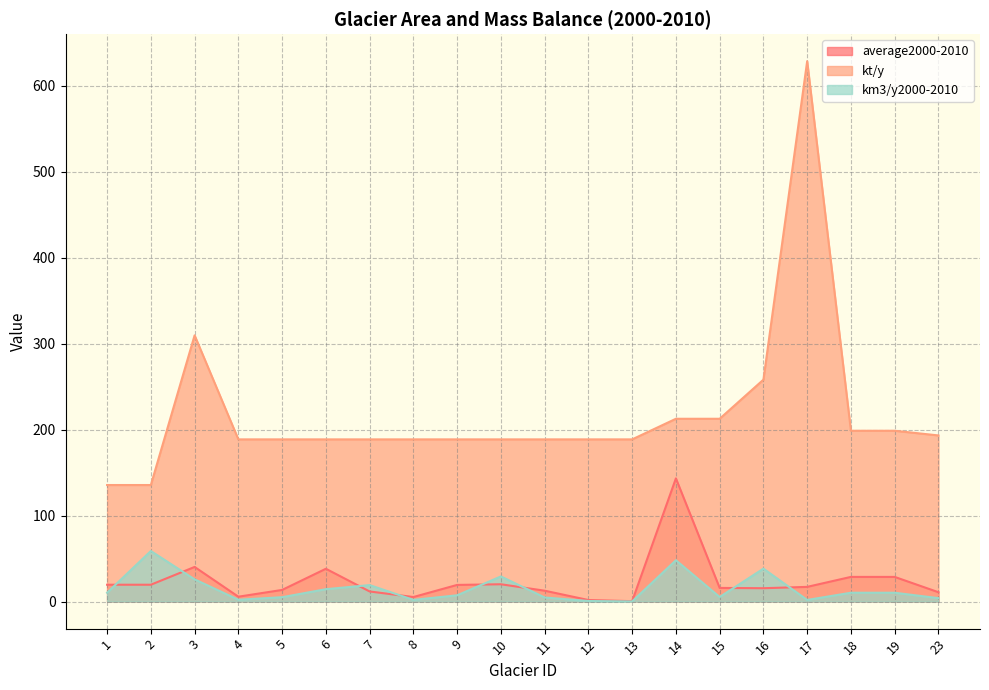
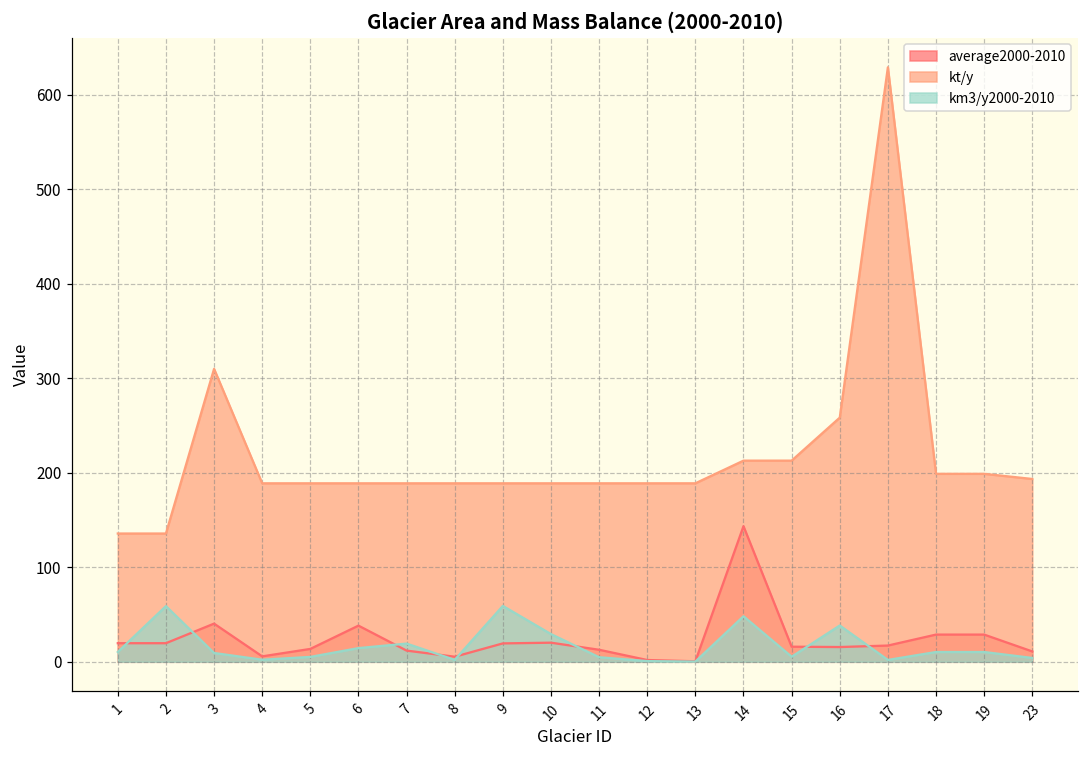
  {
    "km3/y2000-2010": {
      "1": 10,
      "2": 60,
-     "3": 30,
+     "3": 10,
      "4": 0,
      "5": 10,
      "6": 10,
      "7": 20,
      "8": 0,
-     "9": 10,
+     "9": 60,
      "10": 30,
      "11": 0,
      "14": 50,
      "15": 10,
      "16": 40,
      "17": 0,
      "18": 10,
      "19": 10,
      "23": 0
    }
  }
